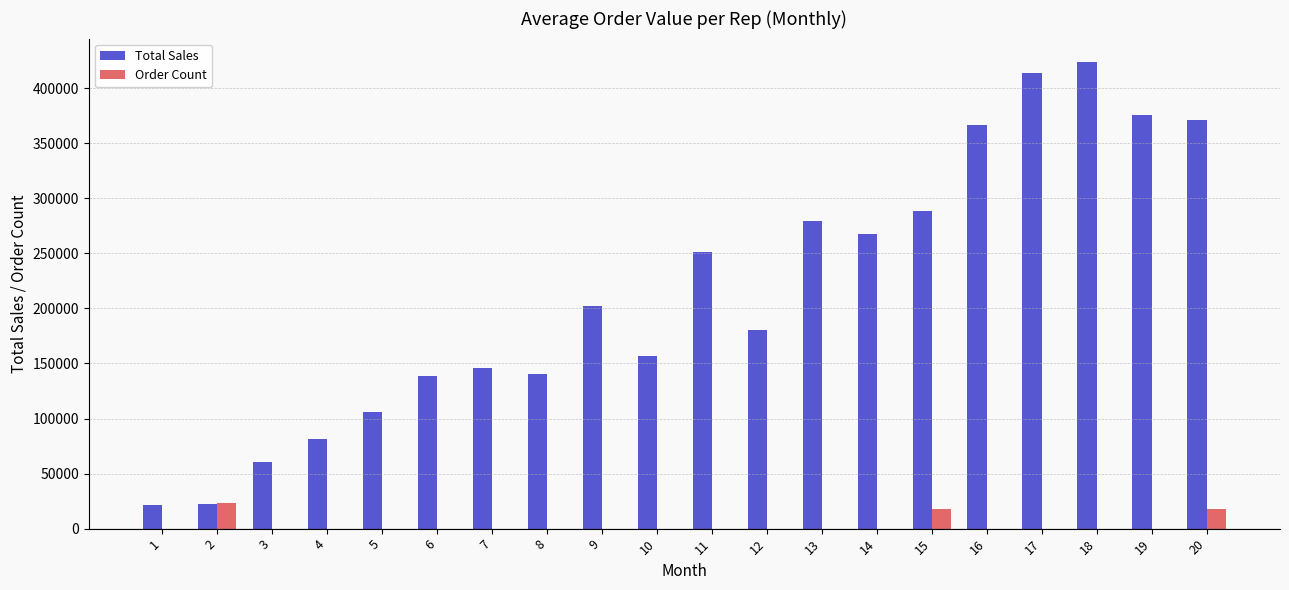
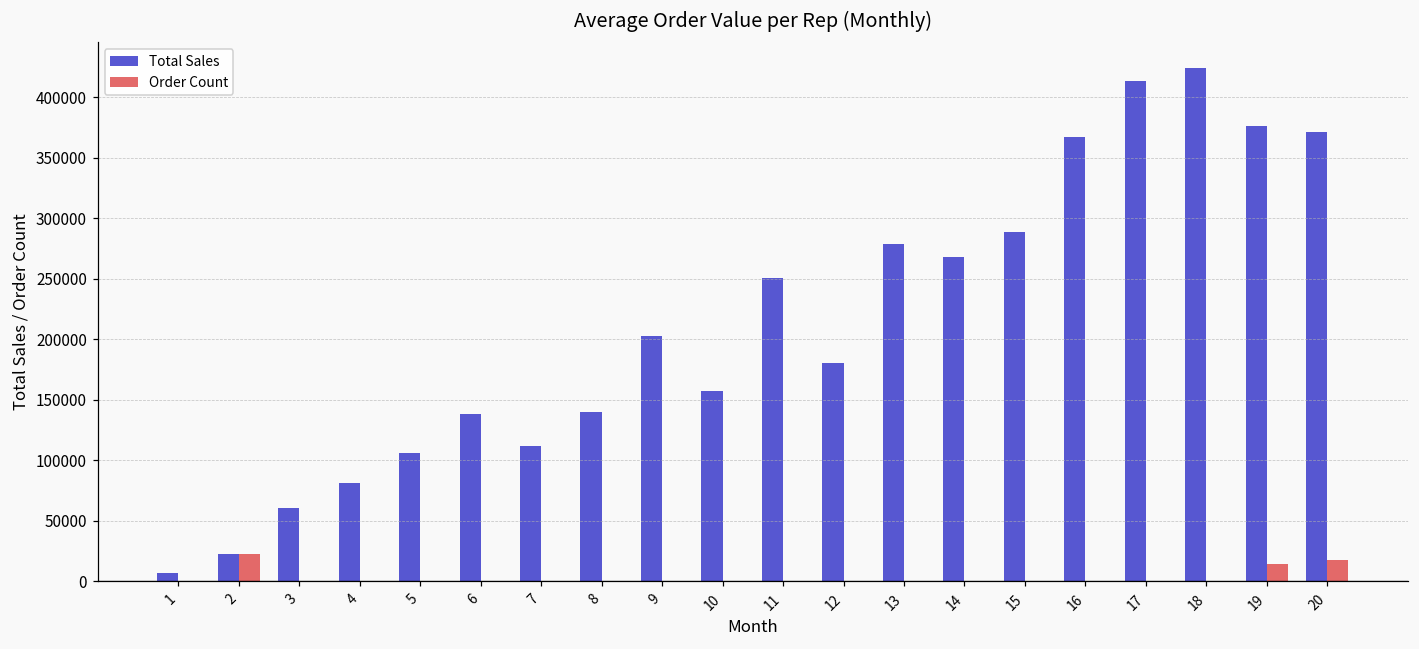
  {
    "Total Sales": {
-     "1": 21000,
+     "1": 7000,
      "2": 22000,
      "3": 61000,
      "4": 81000,
      "5": 106000,
      "6": 138000,
-     "7": 146000,
+     "7": 112000,
      "8": 140000,
      "9": 203000,
      "10": 157000,
      "11": 251000,
      "12": 181000,
      "13": 279000,
      "14": 268000,
      "15": 289000,
      "16": 367000,
      "17": 414000,
      "18": 424000,
      "19": 376000,
      "20": 372000
    },
    "Order Count": {
      "2": 23000,
-     "15": 18000,
-     "19": 0,
+     "15": 0,
+     "19": 14000,
      "20": 17000
    }
  }
